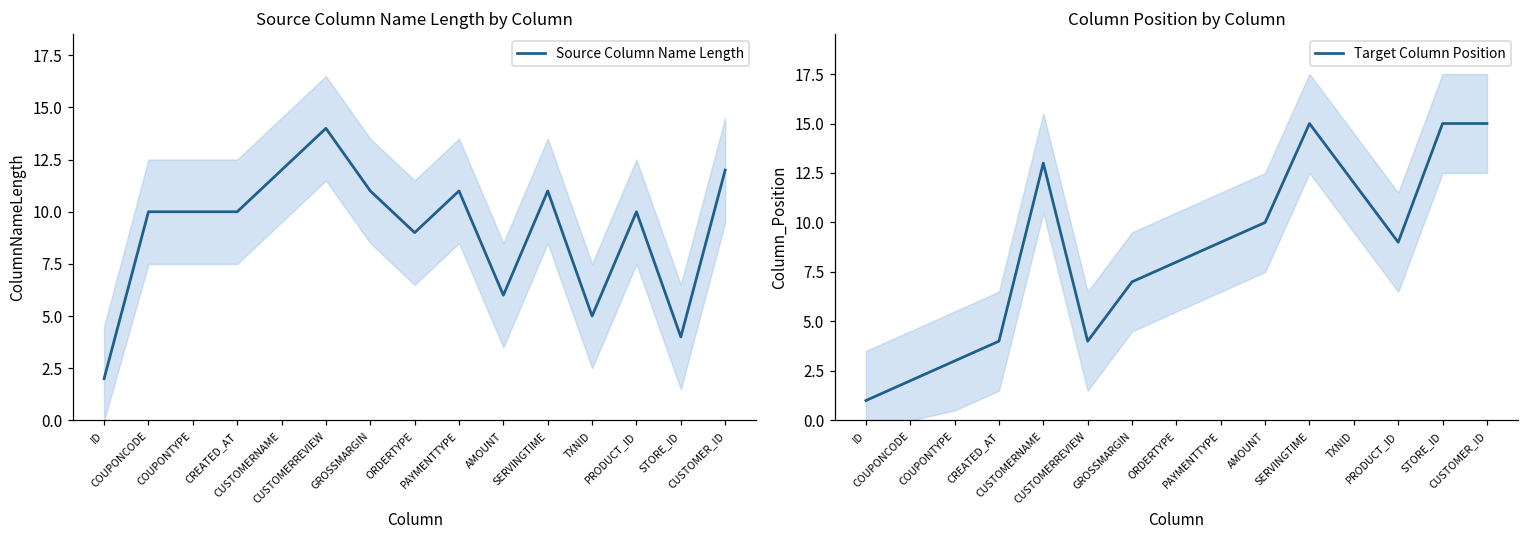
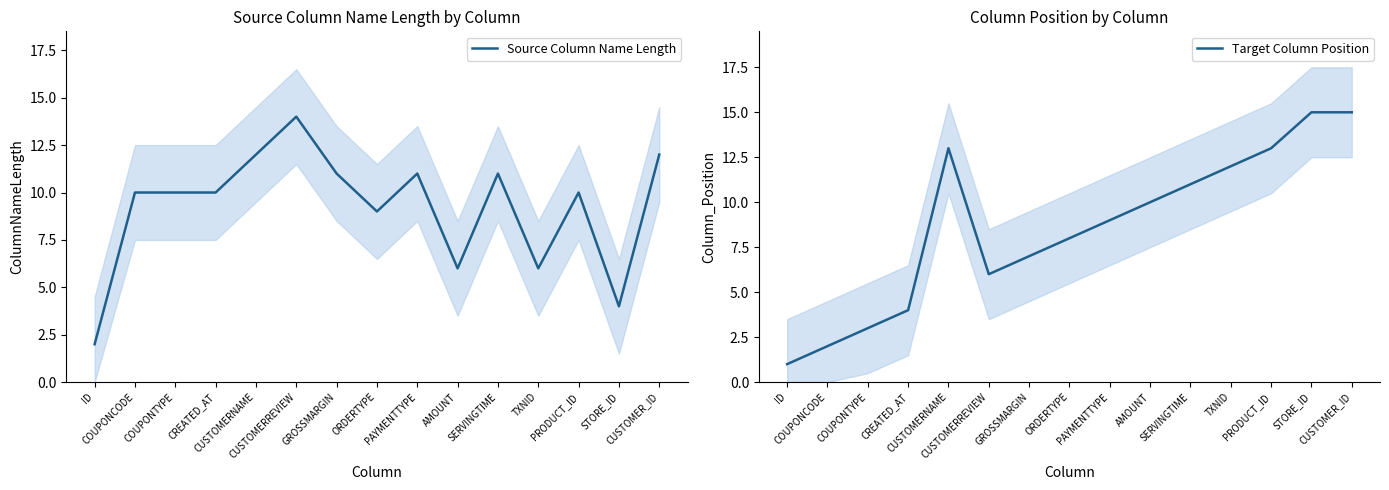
  {
    "Source Column Name Length by Column": {
      "Source Column Name Length": {
        "ID": 2,
        "COUPONCODE": 10,
        "COUPONTYPE": 10,
        "CREATED_AT": 10,
        "CUSTOMERNAME": 12,
        "CUSTOMERREVIEW": 14,
        "GROSSMARGIN": 11,
        "ORDERTYPE": 9,
        "PAYMENTTYPE": 11,
        "AMOUNT": 6,
        "SERVINGTIME": 11,
-       "TXNID": 5,
+       "TXNID": 6,
        "PRODUCT_ID": 10,
        "STORE_ID": 4,
        "CUSTOMER_ID": 12
      }
    },
    "Column Position by Column": {
      "Target Column Position": {
        "ID": 1,
        "COUPONCODE": 2,
        "COUPONTYPE": 3,
        "CREATED_AT": 4,
        "CUSTOMERNAME": 13,
-       "CUSTOMERREVIEW": 4,
+       "CUSTOMERREVIEW": 6,
        "GROSSMARGIN": 7,
        "ORDERTYPE": 8,
        "PAYMENTTYPE": 9,
        "AMOUNT": 10,
-       "SERVINGTIME": 15,
+       "SERVINGTIME": 11,
        "TXNID": 12,
-       "PRODUCT_ID": 9,
+       "PRODUCT_ID": 13,
        "STORE_ID": 15,
        "CUSTOMER_ID": 15
      }
    }
  }
